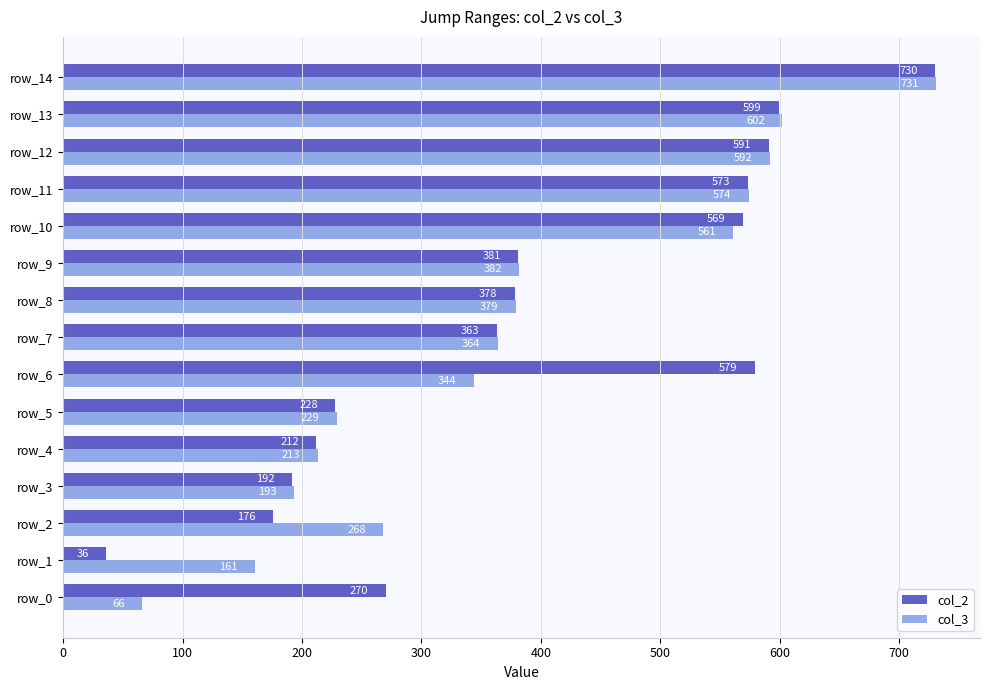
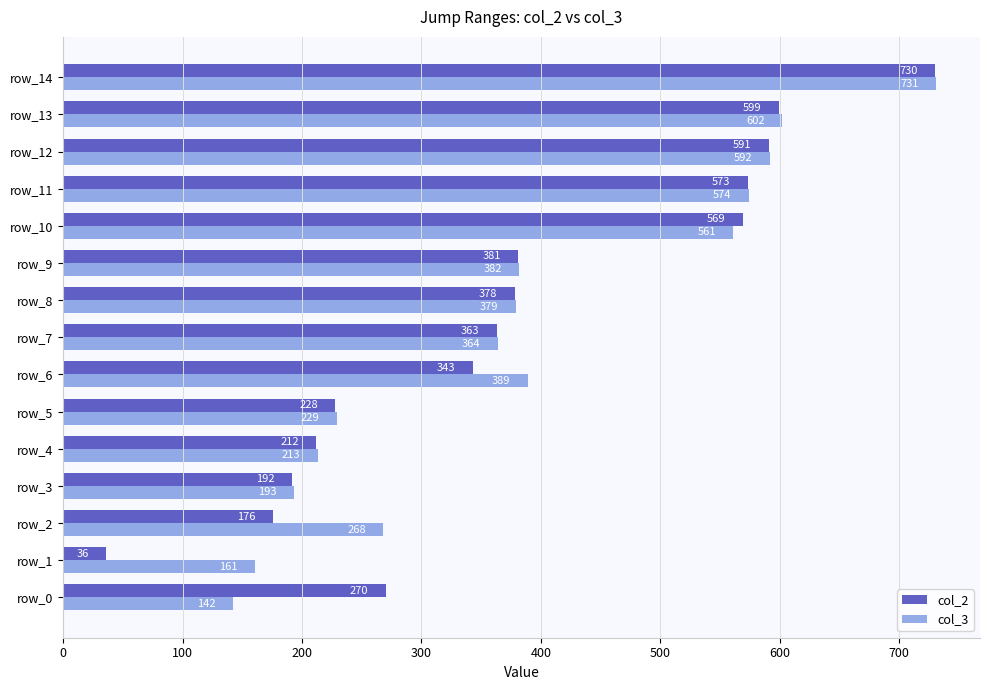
  {
    "col_2": {
      "row_14": 730,
      "row_13": 599,
      "row_12": 591,
      "row_11": 573,
      "row_10": 569,
      "row_9": 381,
      "row_8": 378,
      "row_7": 363,
-     "row_6": 579,
+     "row_6": 343,
      "row_5": 228,
      "row_4": 212,
      "row_3": 192,
      "row_2": 176,
      "row_1": 36,
      "row_0": 270
    },
    "col_3": {
      "row_14": 731,
      "row_13": 602,
      "row_12": 592,
      "row_11": 574,
      "row_10": 561,
      "row_9": 382,
      "row_8": 379,
      "row_7": 364,
-     "row_6": 344,
+     "row_6": 389,
      "row_5": 229,
      "row_4": 213,
      "row_3": 193,
      "row_2": 268,
      "row_1": 161,
-     "row_0": 66
+     "row_0": 142
    }
  }
